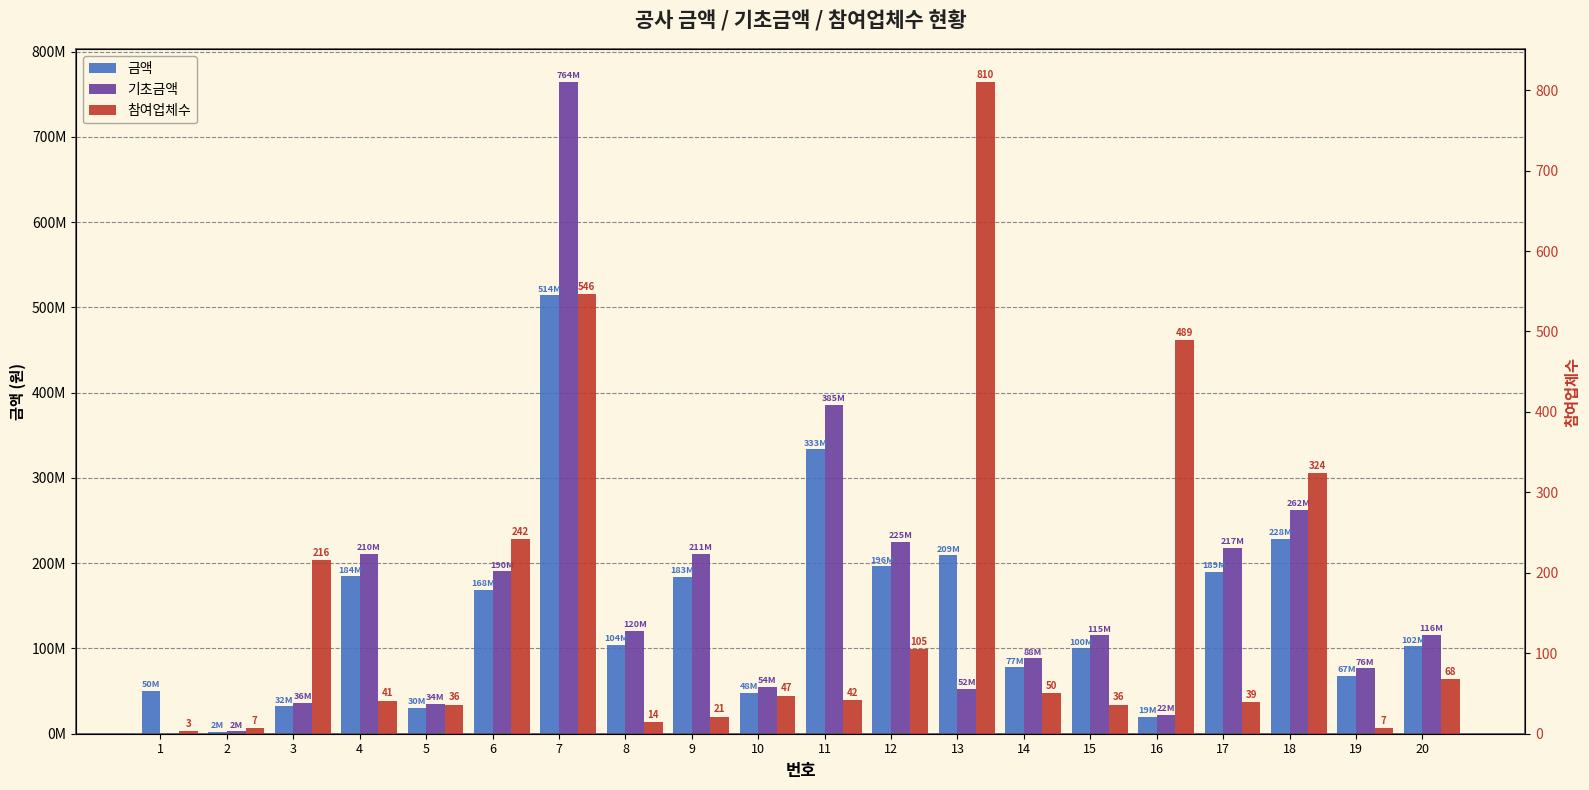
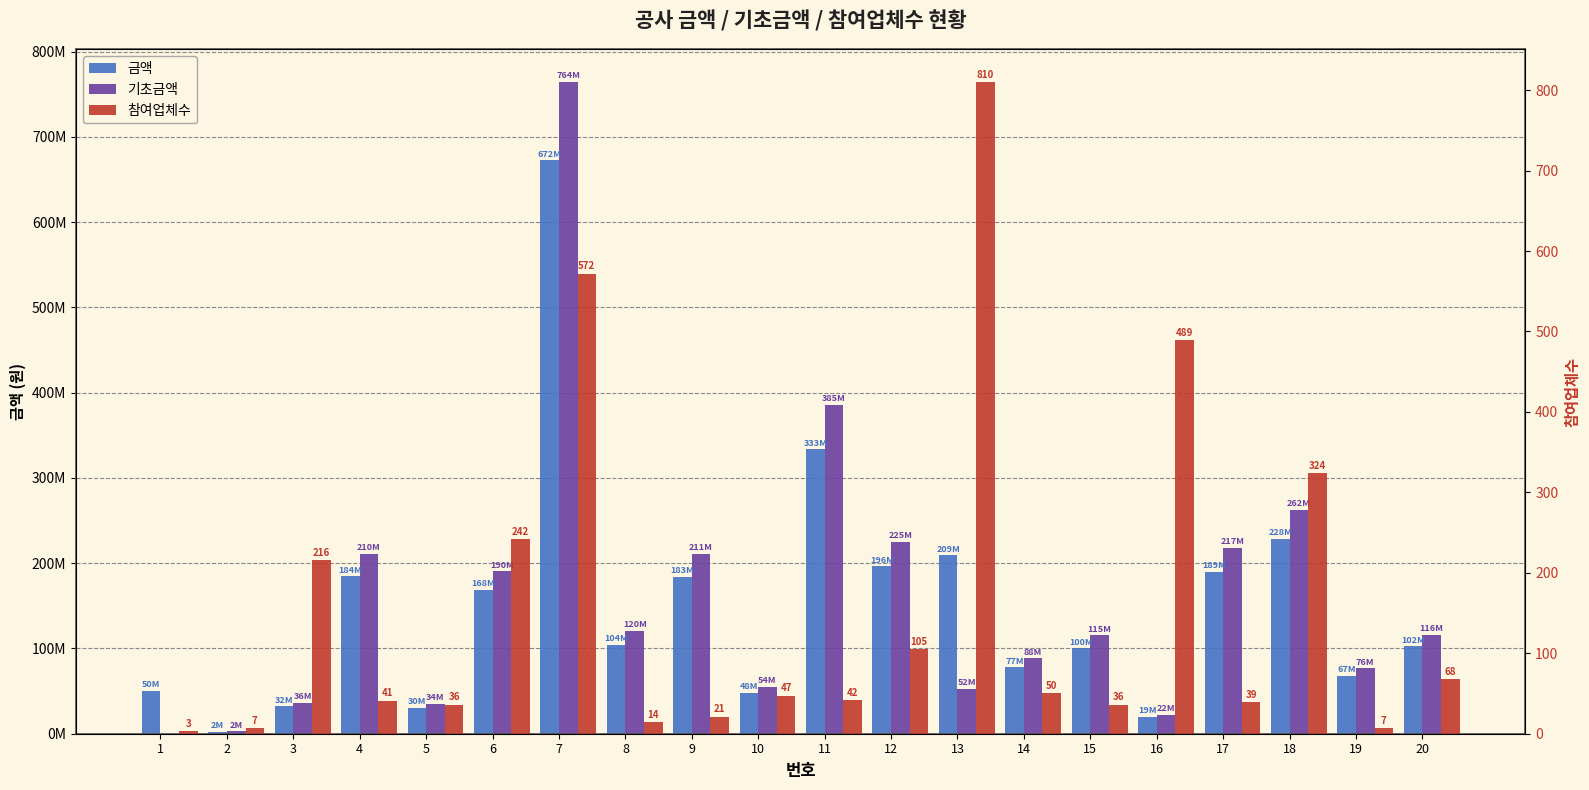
  {
    "금액": {
      "1": "50M",
      "2": "2M",
      "3": "32M",
      "4": "184M",
      "5": "30M",
-     "7": "514M",
+     "7": "672M",
      "10": "48M",
      "12": "196M",
      "13": "209M",
      "15": "100M",
      "16": "19M",
      "18": "228M"
    },
    "기초금액": {
      "3": "36M",
      "7": "764M",
      "8": "120M",
      "9": "211M",
      "12": "225M",
      "14": "88M",
      "15": "115M",
      "16": "22M",
      "20": "116M"
    },
    "참여업체수": {
      "1": "3",
      "2": "7",
      "3": "216",
      "4": "41",
      "5": "36",
      "6": "242",
-     "7": "546",
+     "7": "572",
      "8": "14",
      "9": "21",
      "10": "47",
      "11": "42",
      "12": "105",
      "13": "810",
      "14": "50",
      "15": "36",
      "16": "489",
      "17": "39",
      "18": "324",
      "19": "7",
      "20": "68"
    }
  }
